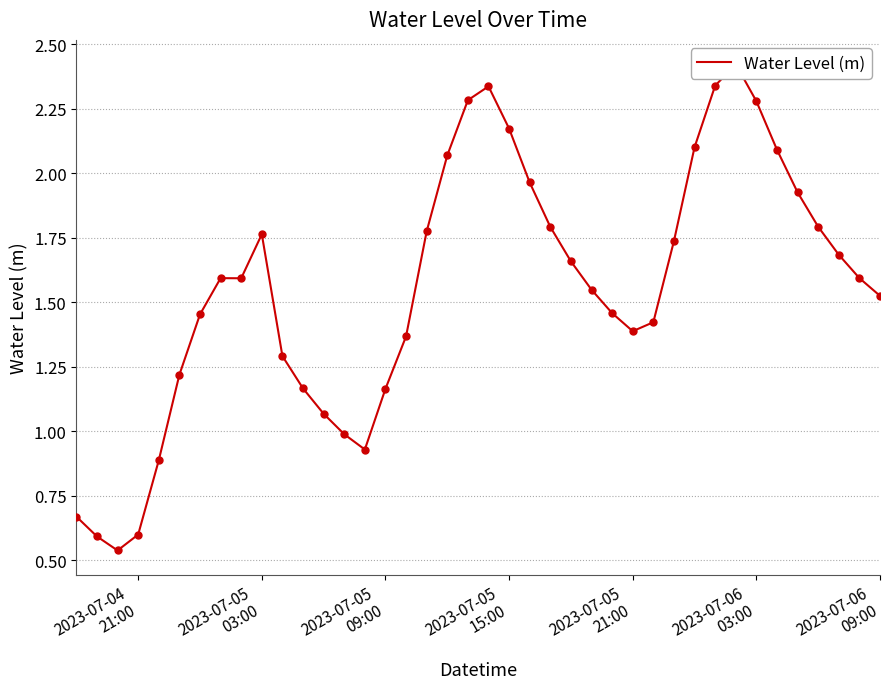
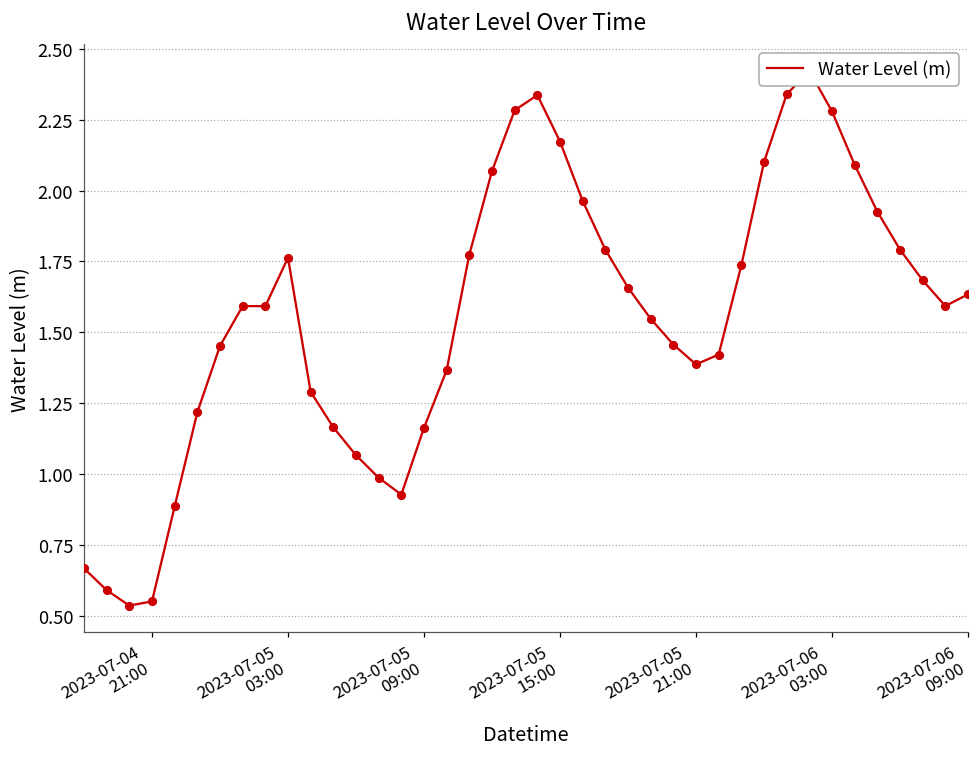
  {
-   "2023-07-04 21:00": 0.60,
+   "2023-07-04 21:00": 0.55,
    "2023-07-05 03:00": 1.76,
    "2023-07-05 09:00": 1.16,
    "2023-07-05 15:00": 2.17,
    "2023-07-05 21:00": 1.39,
    "2023-07-06 03:00": 2.28,
-   "2023-07-06 09:00": 1.52
+   "2023-07-06 09:00": 1.63
  }
